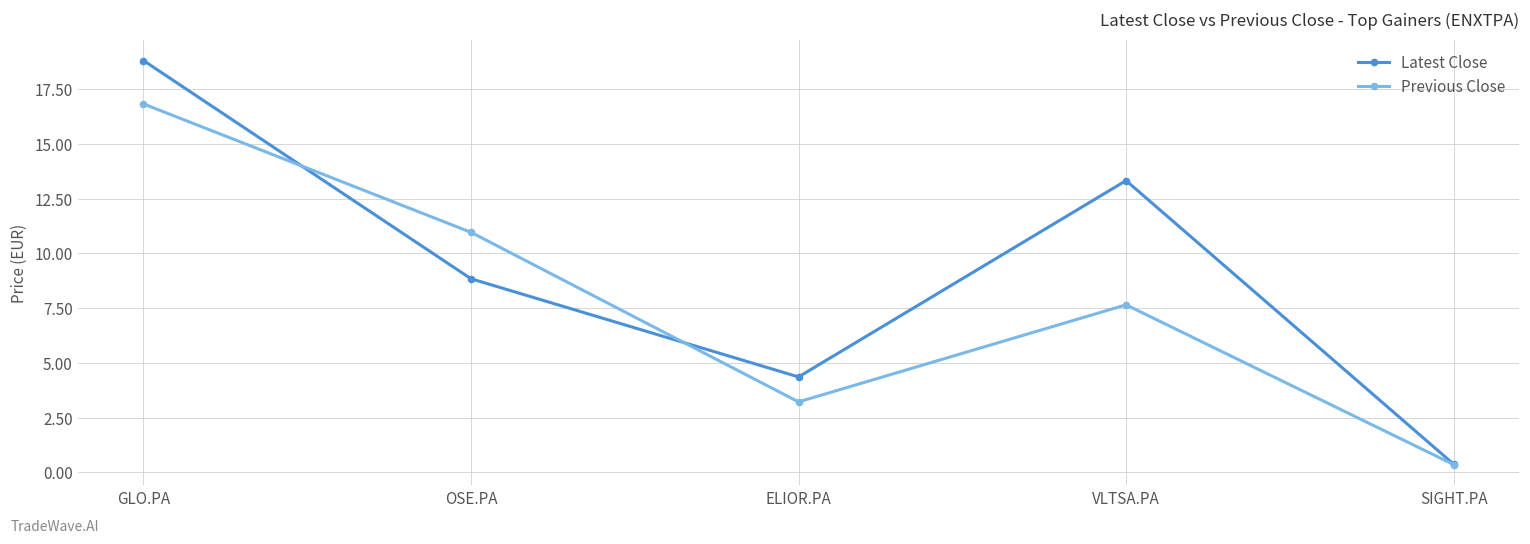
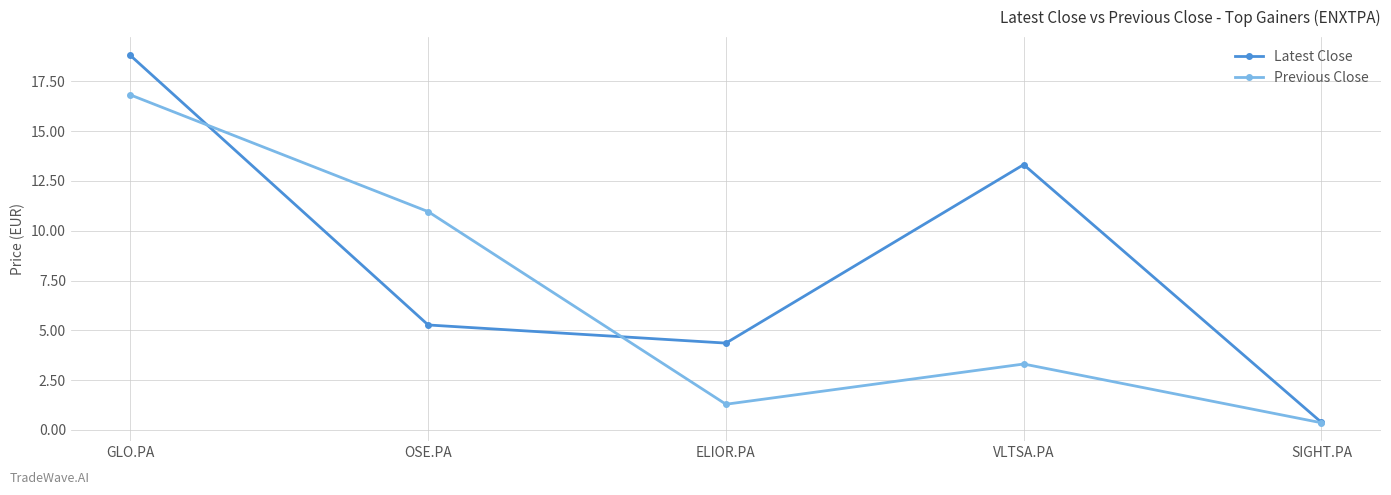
  {
    "Latest Close": {
      "GLO.PA": 18.8,
-     "OSE.PA": 8.8,
+     "OSE.PA": 5.3,
      "ELIOR.PA": 4.4,
      "VLTSA.PA": 13.3
    },
    "Previous Close": {
      "GLO.PA": 16.8,
      "OSE.PA": 11.0,
-     "ELIOR.PA": 3.2,
-     "VLTSA.PA": 7.7
+     "ELIOR.PA": 1.3,
+     "VLTSA.PA": 3.3
    }
  }
